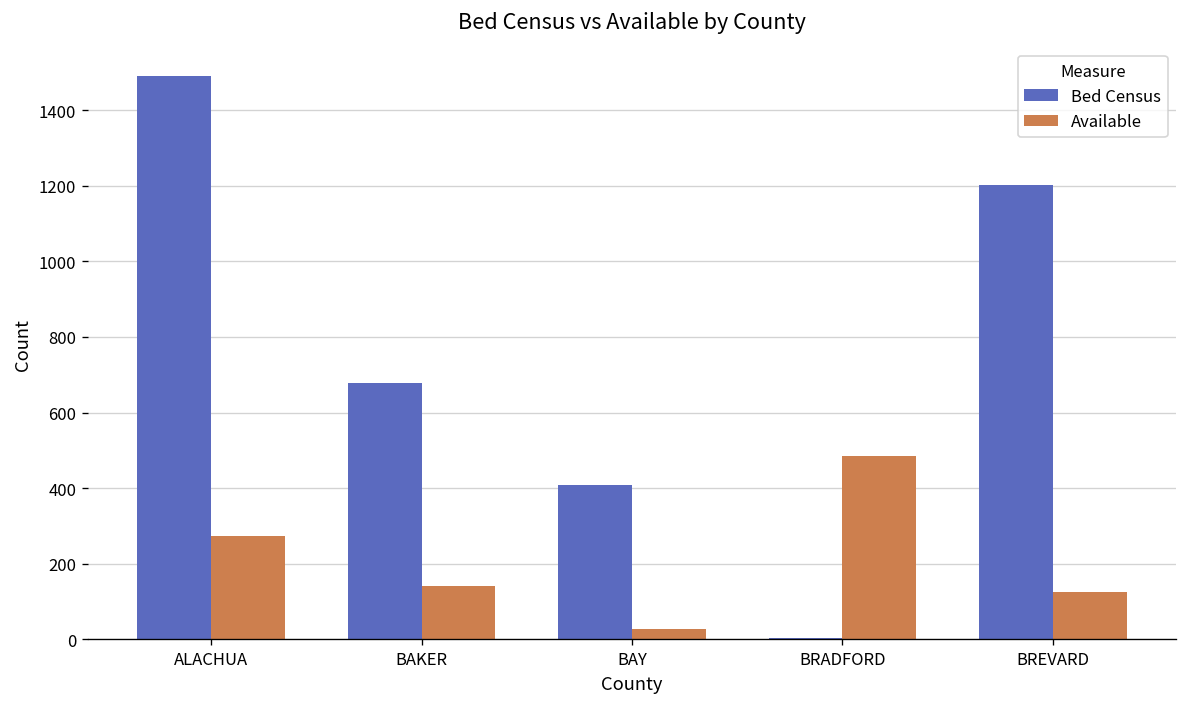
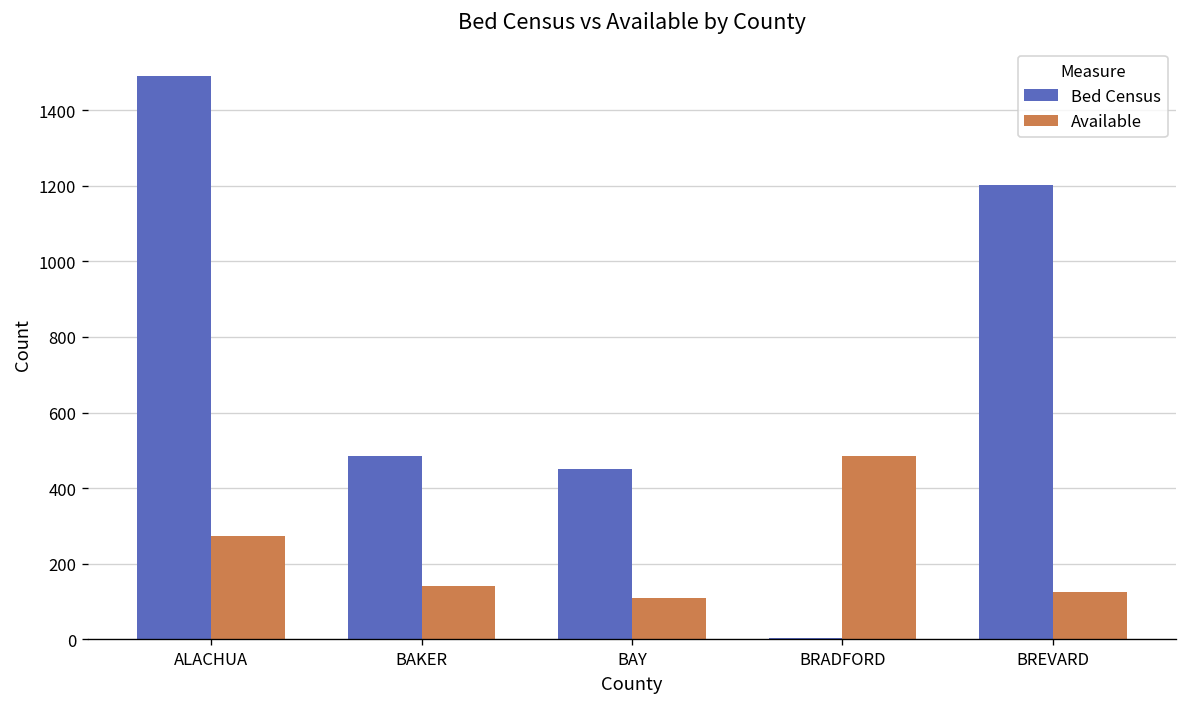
  {
    "Bed Census": {
      "ALACHUA": 1490,
-     "BAKER": 680,
-     "BAY": 410,
+     "BAKER": 480,
+     "BAY": 450,
      "BREVARD": 1200
    },
    "Available": {
      "ALACHUA": 270,
      "BAKER": 140,
-     "BAY": 30,
+     "BAY": 110,
      "BRADFORD": 480,
      "BREVARD": 130
    }
  }
